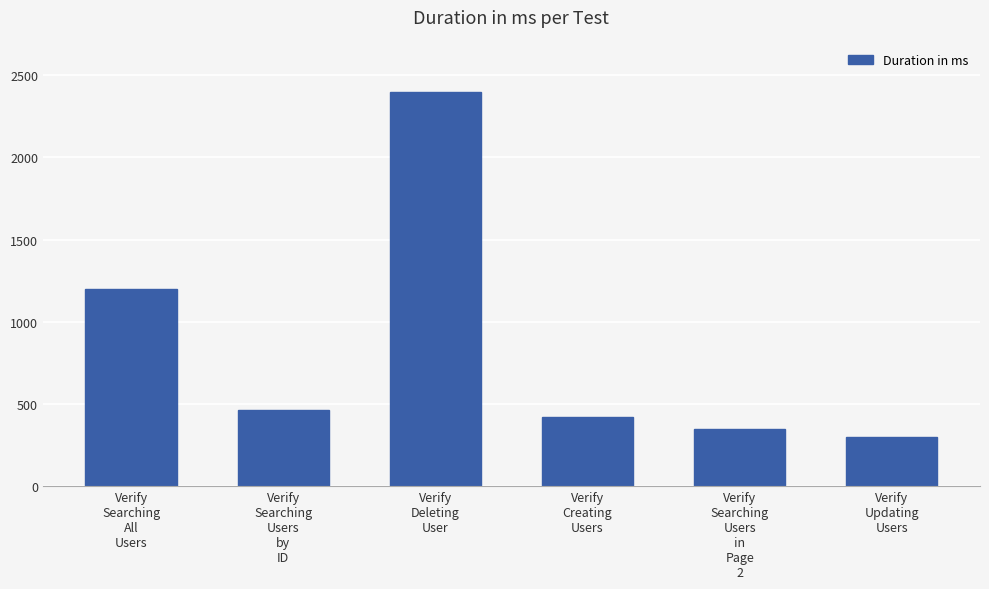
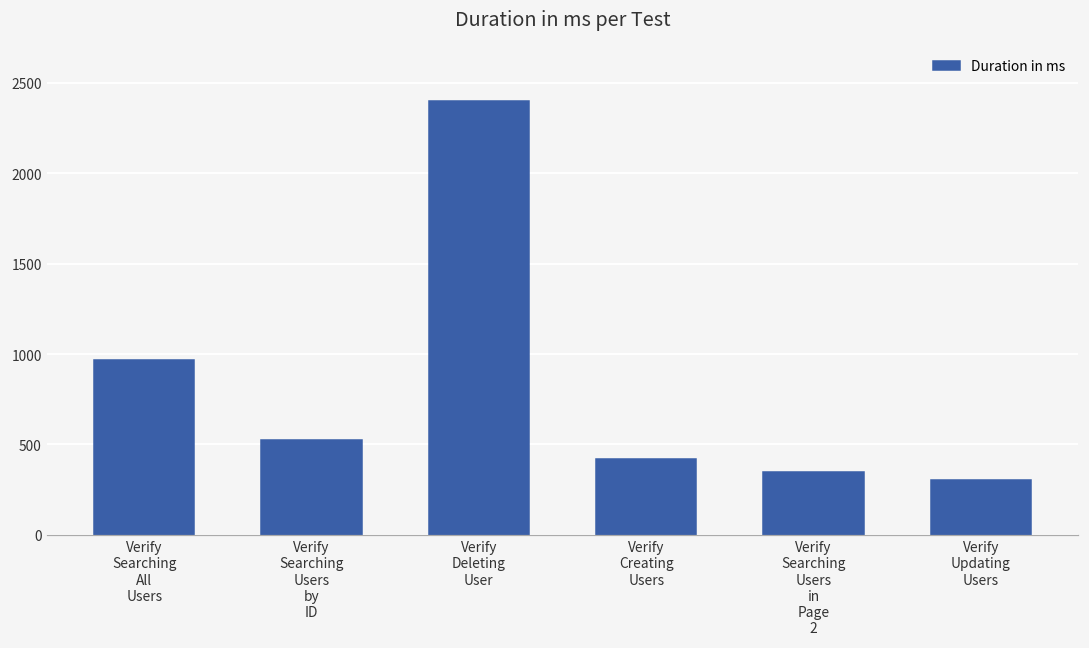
  {
-   "Verify Searching All Users": 1200,
-   "Verify Searching Users by ID": 470,
+   "Verify Searching All Users": 970,
+   "Verify Searching Users by ID": 530,
    "Verify Deleting User": 2400,
    "Verify Creating Users": 420,
    "Verify Searching Users in Page 2": 350,
    "Verify Updating Users": 300
  }
